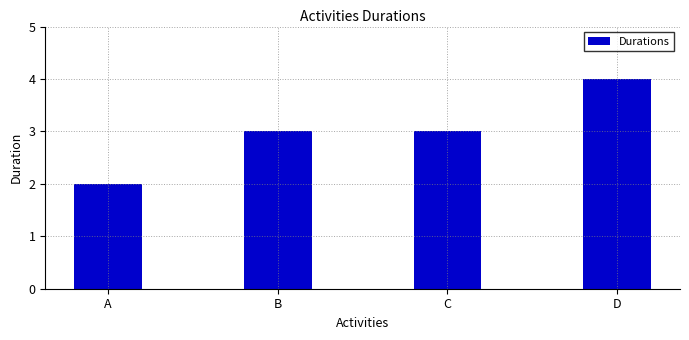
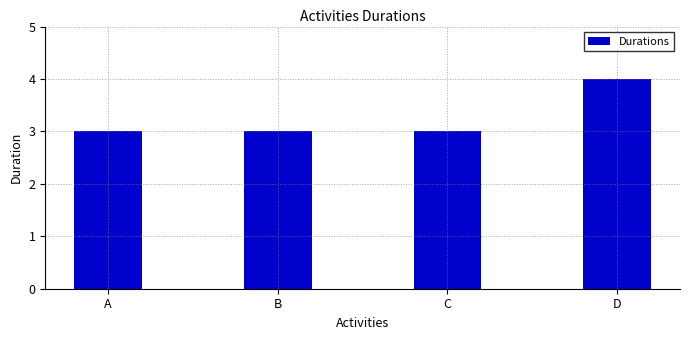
  {
-   "A": 2,
+   "A": 3,
    "B": 3,
    "C": 3,
    "D": 4
  }
